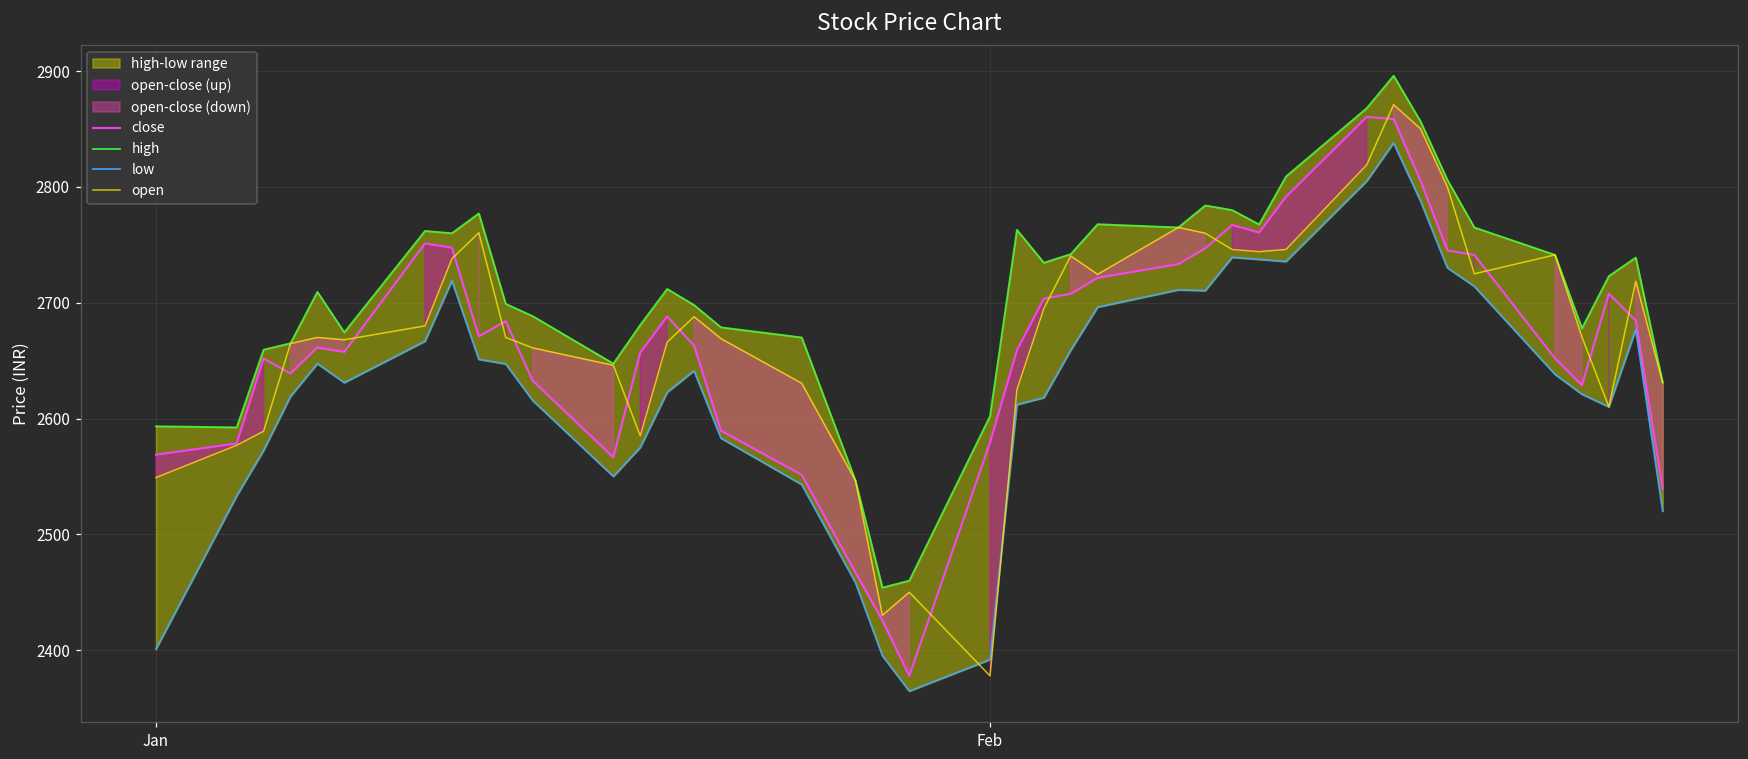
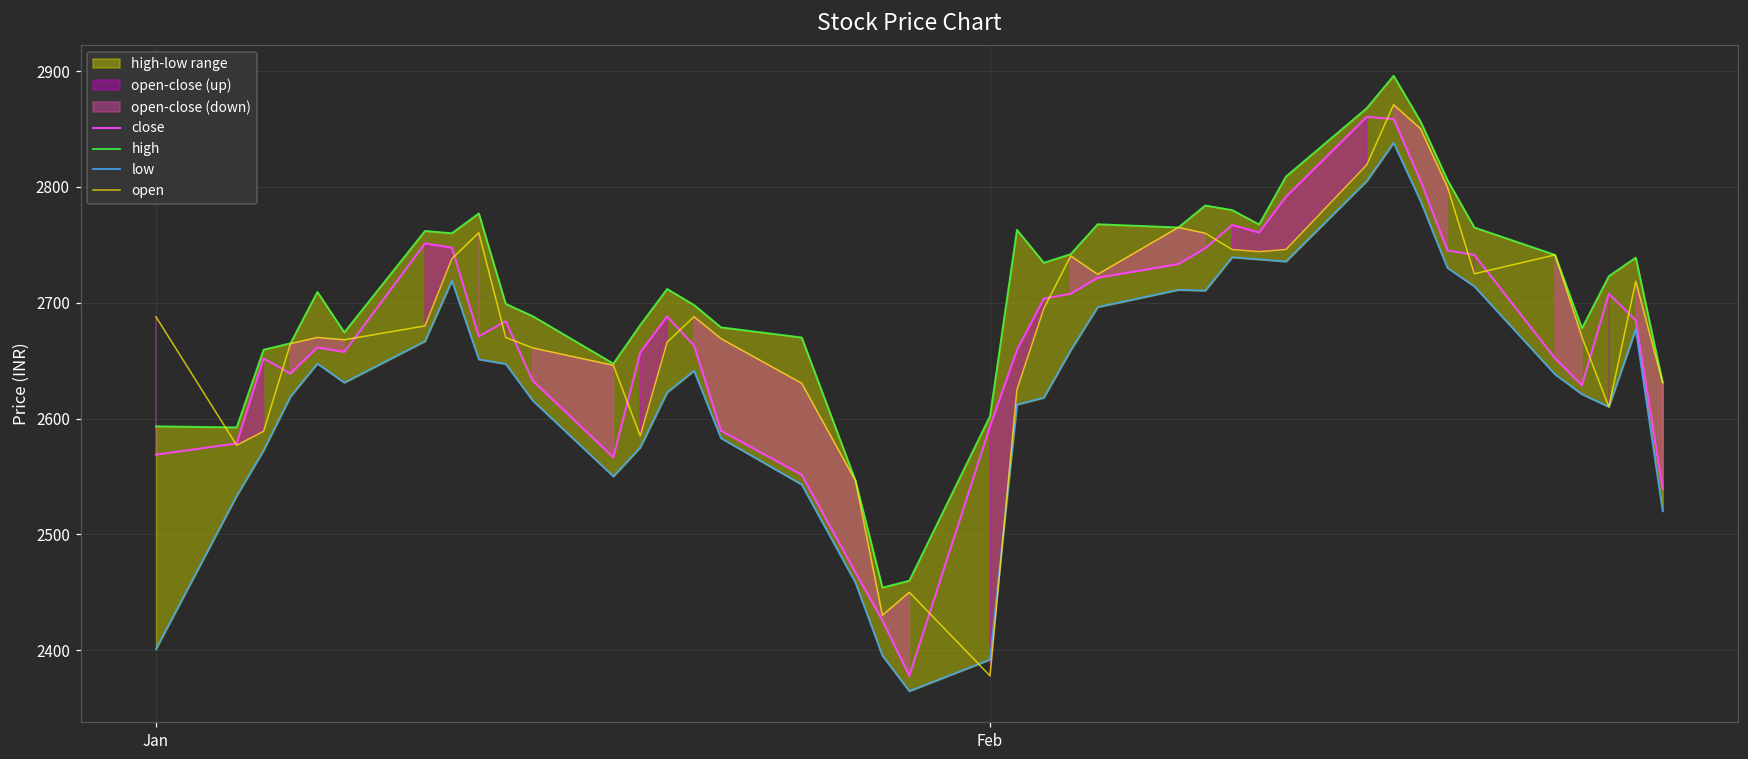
  {
    "close": {
      "Jan": 2569,
-     "Feb": 2579
+     "Feb": 2593
    },
    "high-low range": {
      "Jan": 2593,
      "Feb": 2602
    },
    "low": {
      "Jan": 2401,
      "Feb": 2392
    },
    "open": {
-     "Jan": 2549,
+     "Jan": 2688,
      "Feb": 2378
    }
  }
